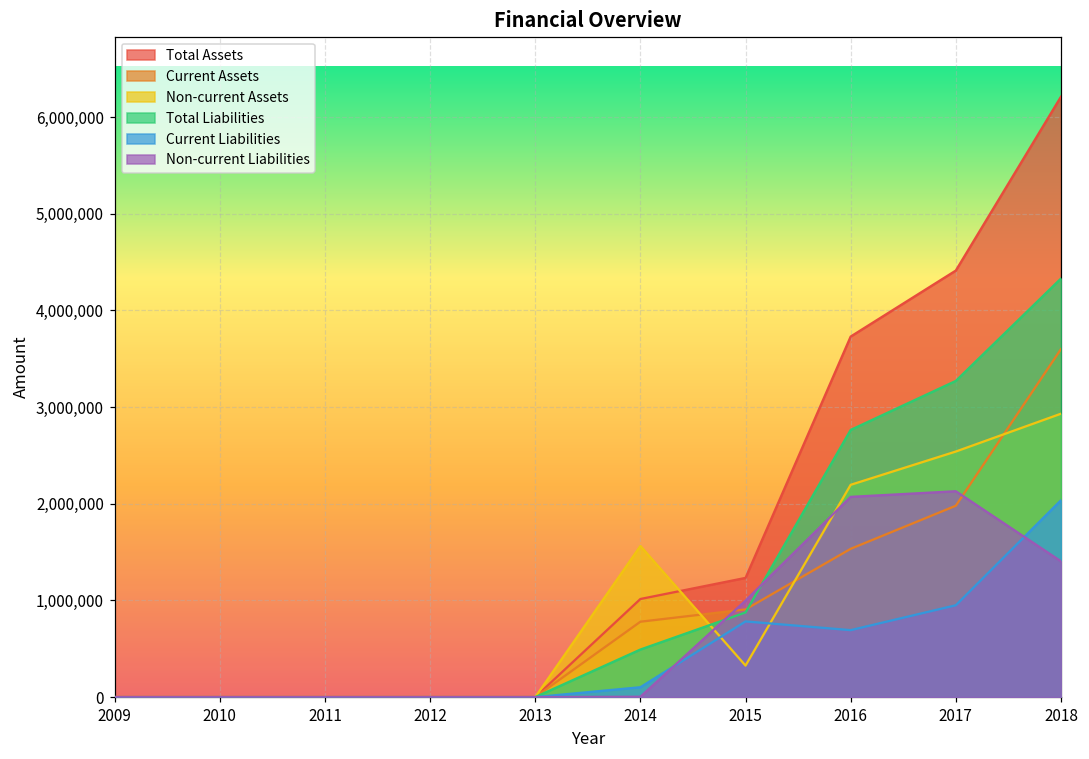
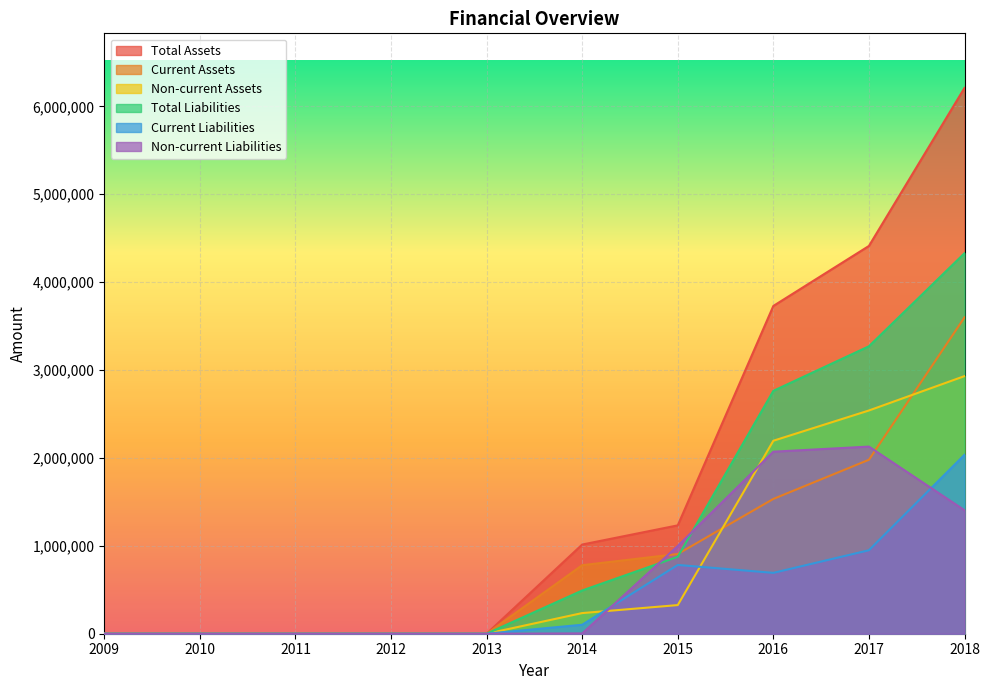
  {
    "Non-current Assets": {
-     "2014": "1,600,000",
+     "2014": "200,000",
      "2015": "300,000",
      "2016": "2,200,000",
      "2017": "2,500,000",
      "2018": "2,900,000"
    },
    "Total Liabilities": {
      "2014": "500,000",
      "2015": "900,000",
      "2016": "2,800,000",
      "2017": "3,300,000",
      "2018": "4,300,000"
    },
    "Current Liabilities": {
      "2014": "100,000",
      "2015": "800,000",
      "2016": "700,000",
      "2017": "900,000",
      "2018": "2,000,000"
    },
    "Non-current Liabilities": {
      "2014": "0",
      "2015": "1,000,000",
      "2016": "2,100,000",
      "2017": "2,100,000",
      "2018": "1,400,000"
    }
  }
